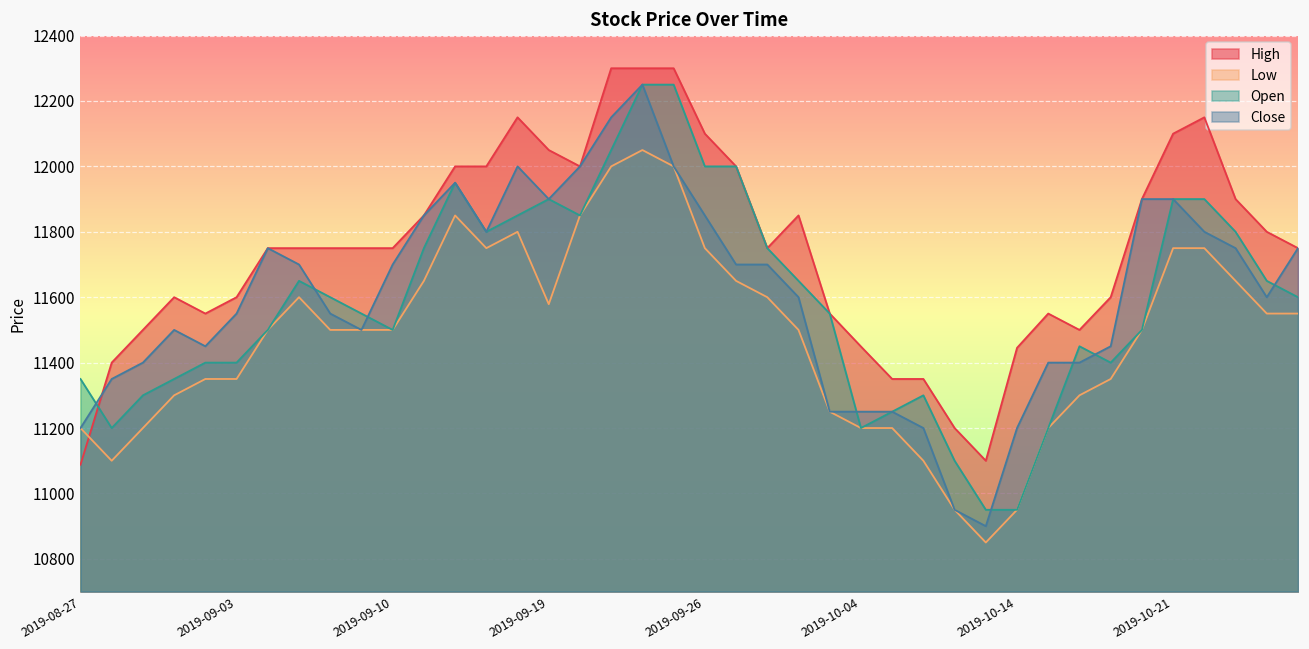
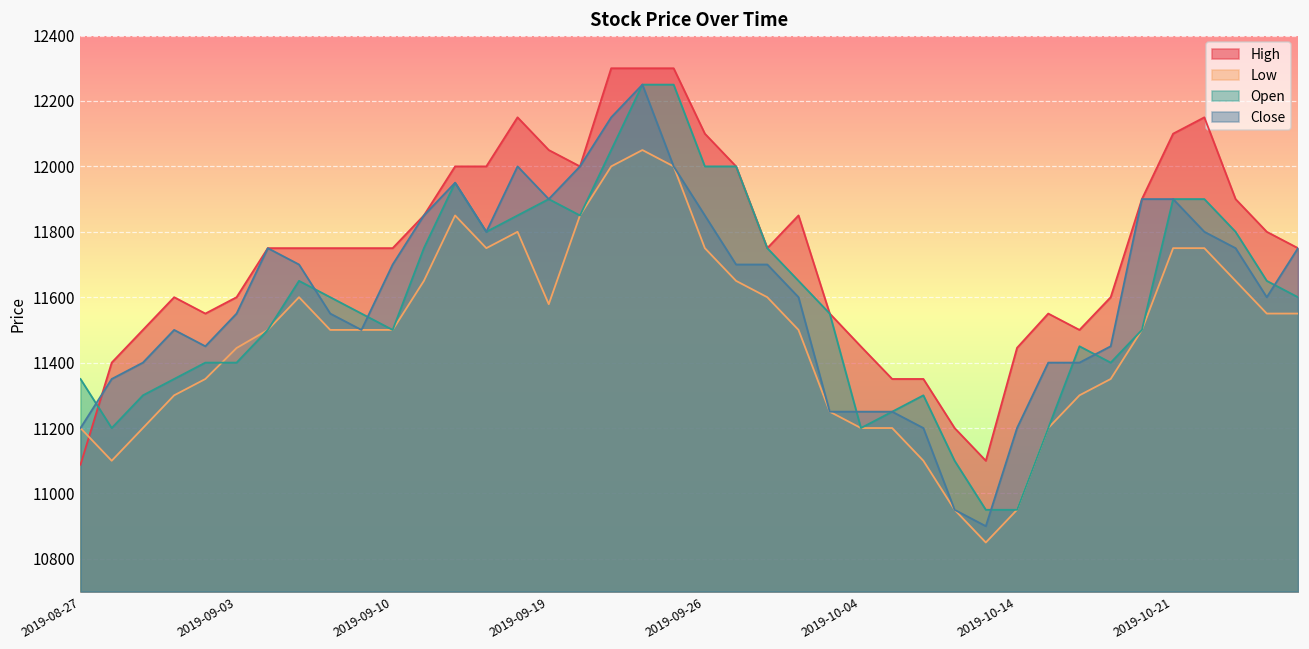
  {
    "High": {
      "2019-08-27": 11090,
      "2019-09-03": 11600,
      "2019-09-10": 11750,
      "2019-09-19": 12050,
      "2019-09-26": 12100,
      "2019-10-04": 11450,
      "2019-10-14": 11450,
      "2019-10-21": 12100
    },
    "Low": {
-     "2019-09-03": 11350,
+     "2019-09-03": 11440,
      "2019-09-19": 11580,
      "2019-09-26": 11750,
      "2019-10-21": 11750
    }
  }
